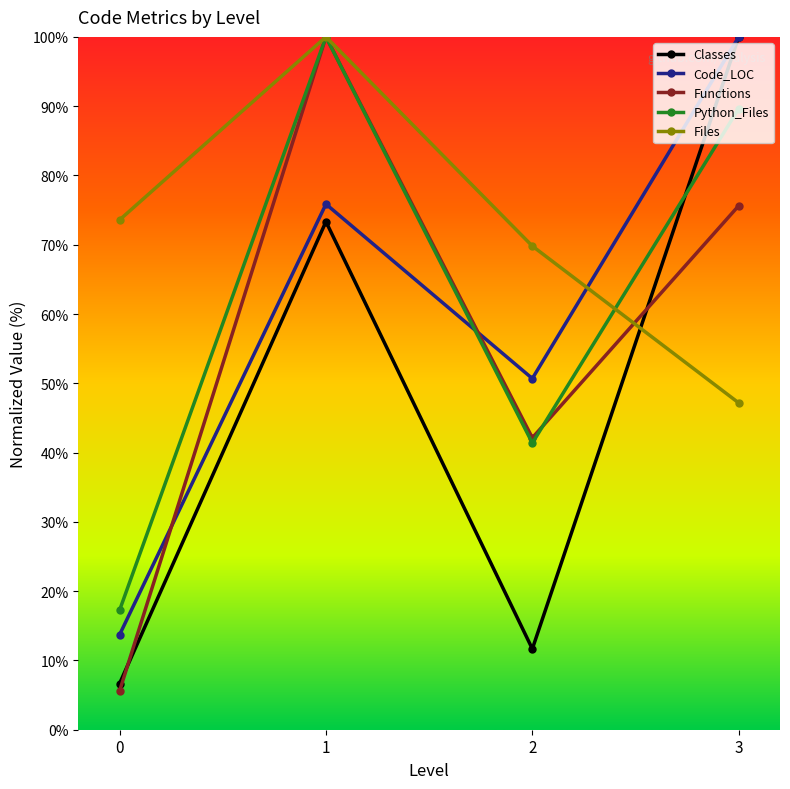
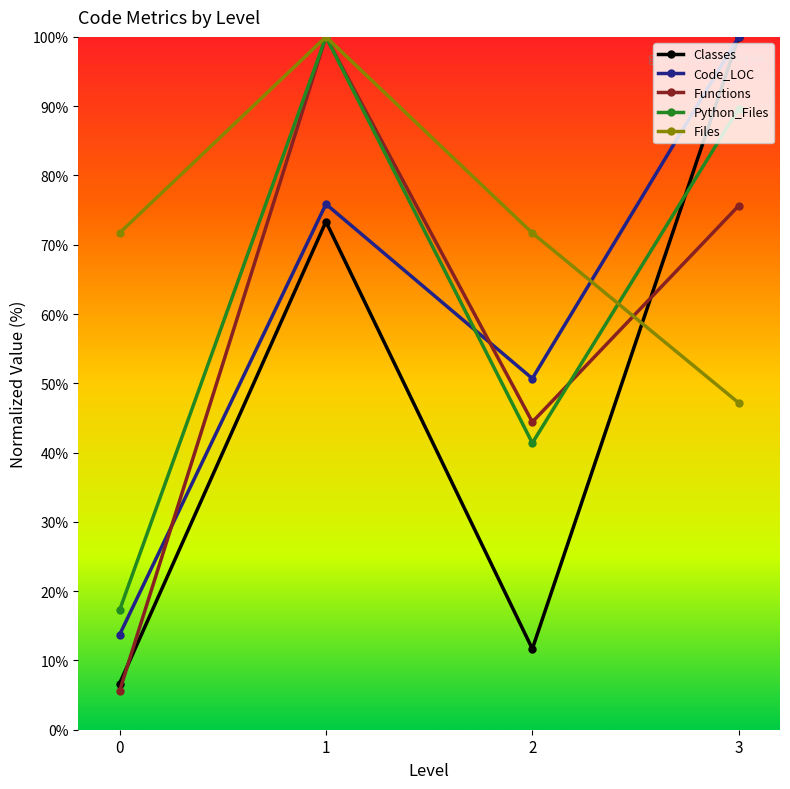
  {
    "Classes": {
      "0": "7%",
      "1": "73%",
      "2": "12%"
    },
    "Code_LOC": {
      "0": "14%",
      "1": "76%",
      "2": "51%"
    },
    "Functions": {
      "0": "6%",
-     "2": "42%",
+     "2": "44%",
      "3": "76%"
    },
    "Python_Files": {
      "0": "17%",
      "2": "41%"
    },
    "Files": {
-     "0": "74%",
-     "2": "70%",
+     "0": "72%",
+     "2": "72%",
      "3": "47%"
    }
  }
